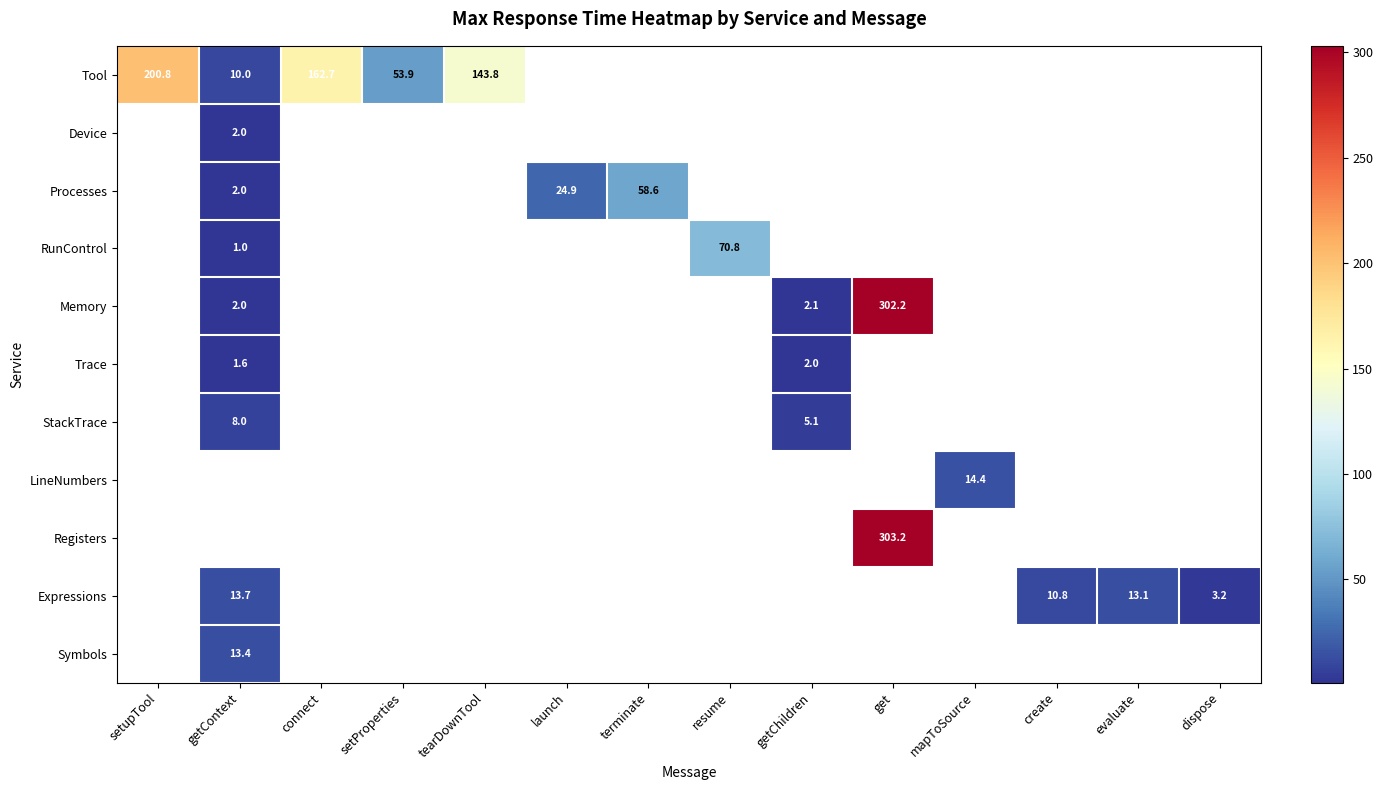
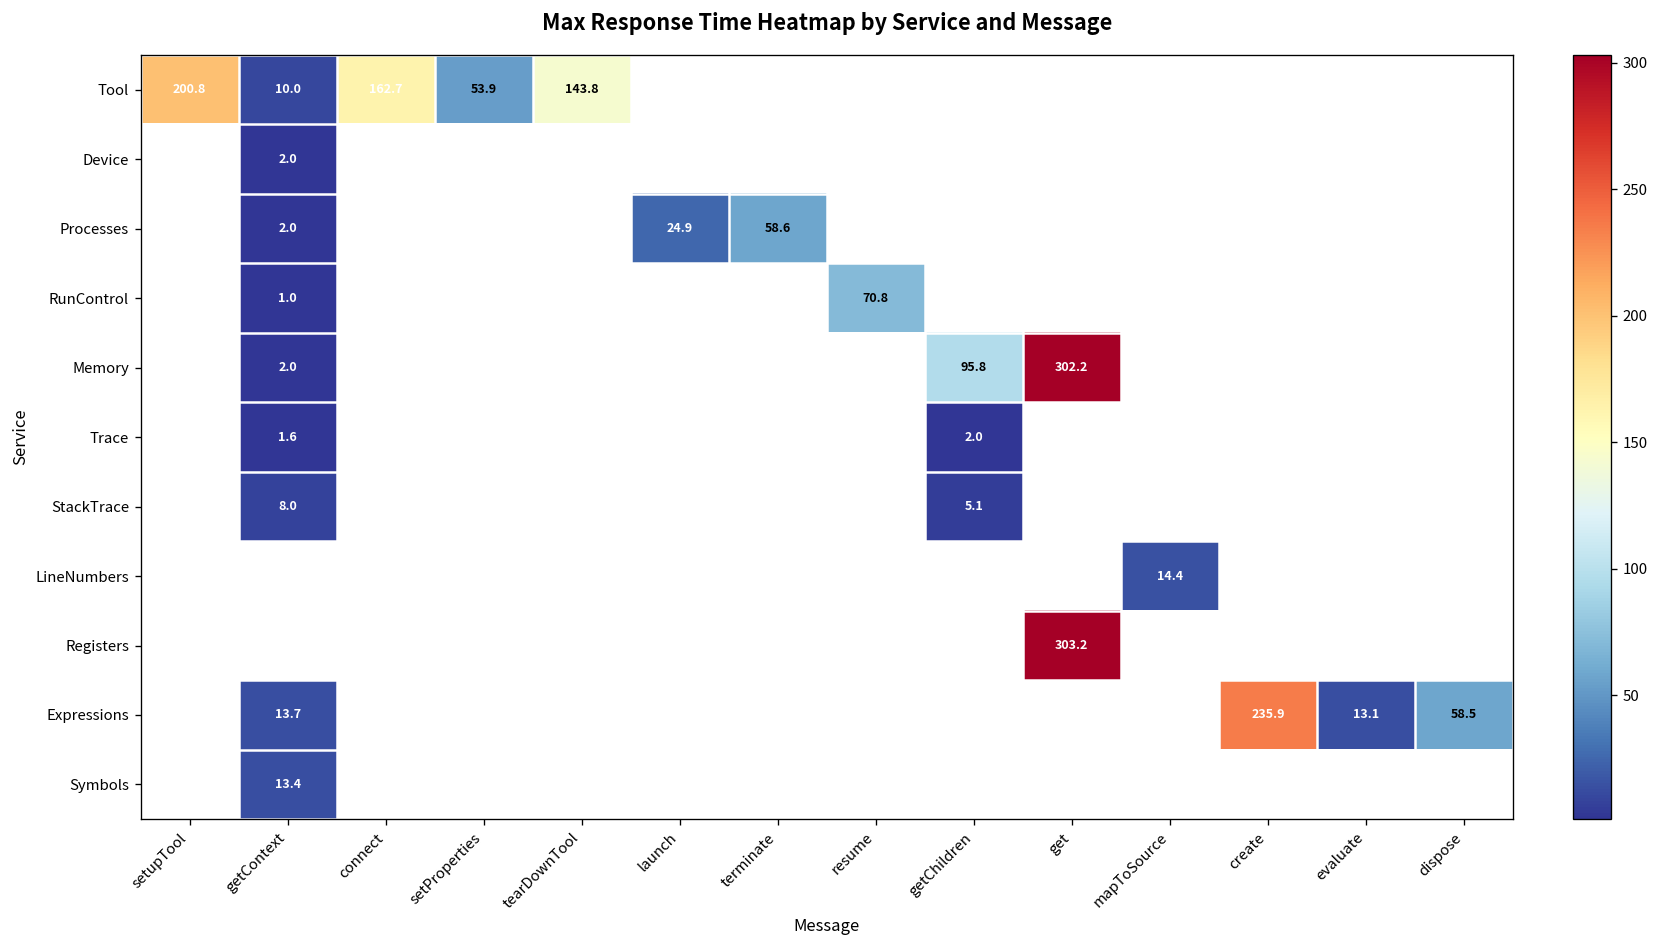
  {
    "Tool": {
      "setupTool": 200.8,
      "getContext": 10.0,
      "connect": 162.7,
      "setProperties": 53.9,
      "tearDownTool": 143.8
    },
    "Device": {
      "getContext": 2.0
    },
    "Processes": {
      "getContext": 2.0,
      "launch": 24.9,
      "terminate": 58.6
    },
    "RunControl": {
      "getContext": 1.0,
      "resume": 70.8
    },
    "Memory": {
      "getContext": 2.0,
-     "getChildren": 2.1,
+     "getChildren": 95.8,
      "get": 302.2
    },
    "Trace": {
      "getContext": 1.6,
      "getChildren": 2.0
    },
    "StackTrace": {
      "getContext": 8.0,
      "getChildren": 5.1
    },
    "LineNumbers": {
      "mapToSource": 14.4
    },
    "Registers": {
      "get": 303.2
    },
    "Expressions": {
      "getContext": 13.7,
-     "create": 10.8,
+     "create": 235.9,
      "evaluate": 13.1,
-     "dispose": 3.2
+     "dispose": 58.5
    },
    "Symbols": {
      "getContext": 13.4
    }
  }
